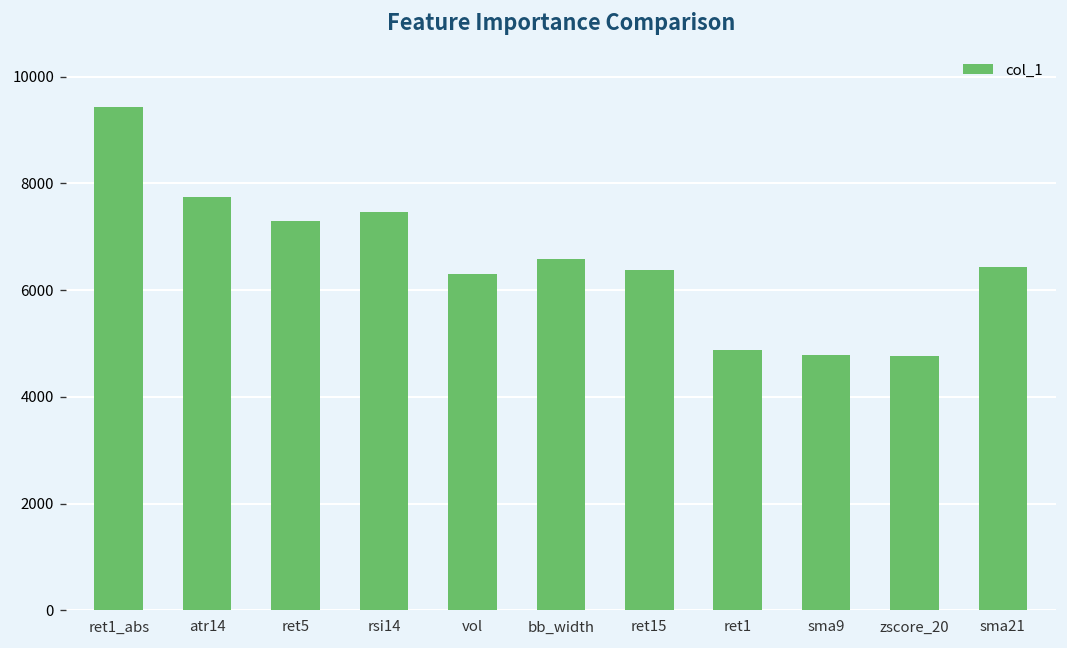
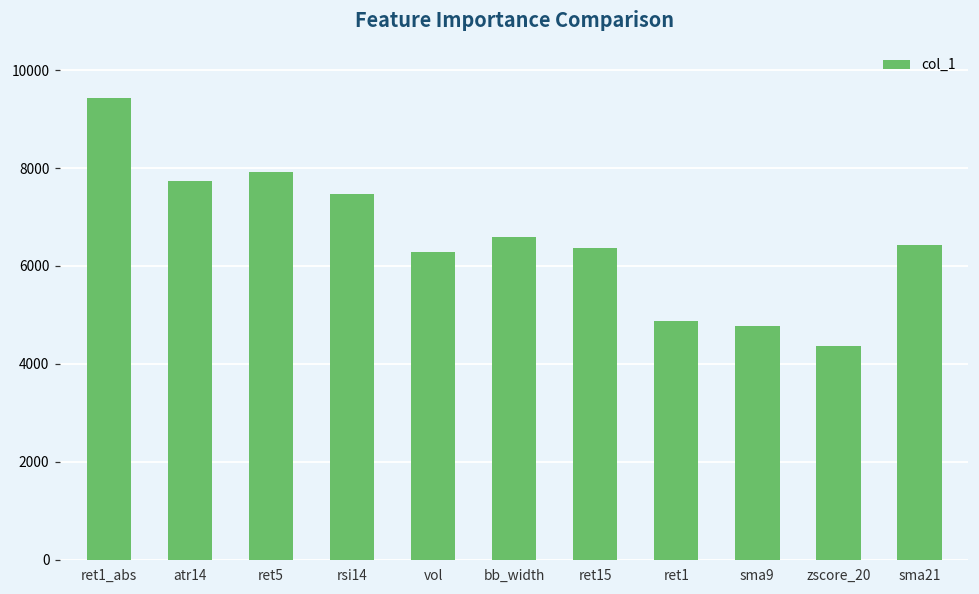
  {
    "ret1_abs": 9400,
    "atr14": 7700,
-   "ret5": 7300,
+   "ret5": 7900,
    "rsi14": 7500,
    "vol": 6300,
    "bb_width": 6600,
    "ret15": 6400,
    "ret1": 4900,
    "sma9": 4800,
-   "zscore_20": 4800,
+   "zscore_20": 4400,
    "sma21": 6400
  }
